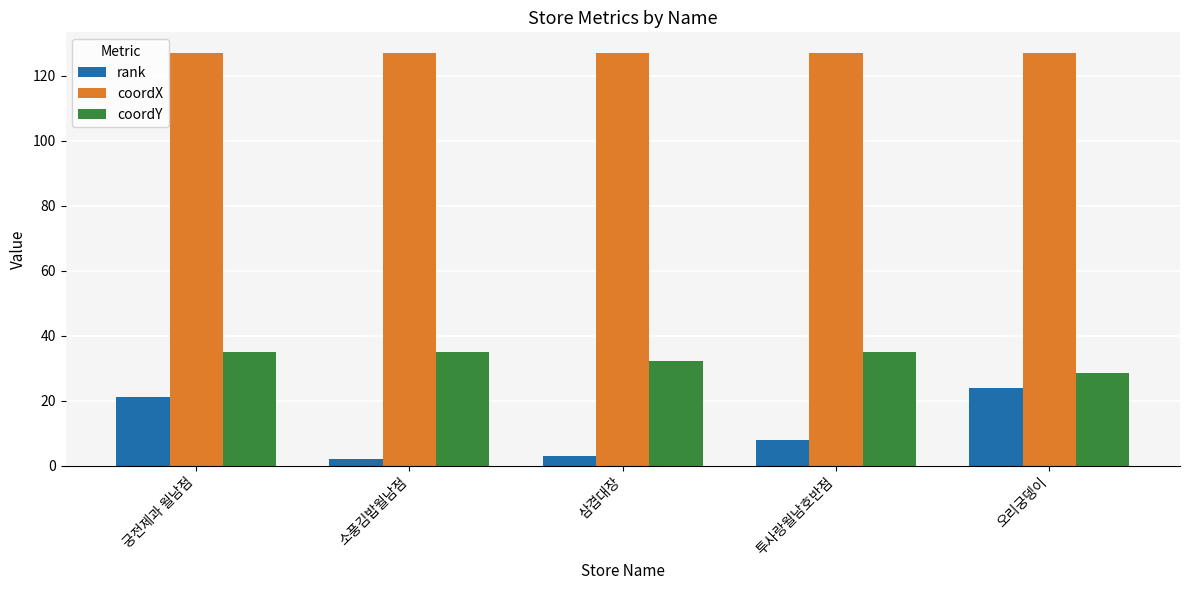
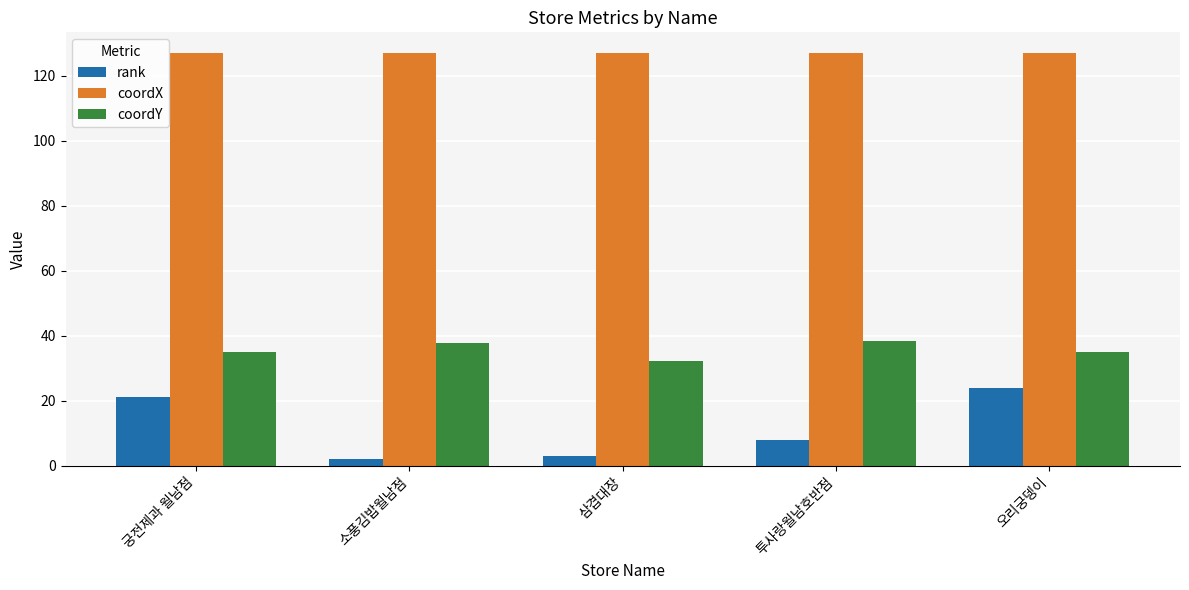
  {
    "rank": {
      "궁전제과 월남점": 21,
      "소풍김밥월남점": 2,
      "삼겹대장": 3,
      "투사랑월남호반점": 8,
      "오리궁뎅이": 24
    },
    "coordX": {
      "궁전제과 월남점": 127,
      "소풍김밥월남점": 127,
      "삼겹대장": 127,
      "투사랑월남호반점": 127,
      "오리궁뎅이": 127
    },
    "coordY": {
      "궁전제과 월남점": 35,
-     "소풍김밥월남점": 35,
+     "소풍김밥월남점": 38,
      "삼겹대장": 32,
-     "투사랑월남호반점": 35,
-     "오리궁뎅이": 28
+     "투사랑월남호반점": 38,
+     "오리궁뎅이": 35
    }
  }
